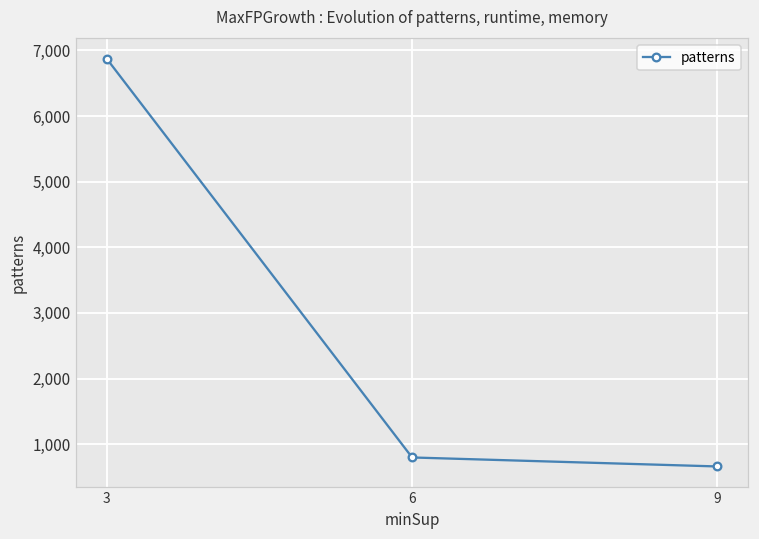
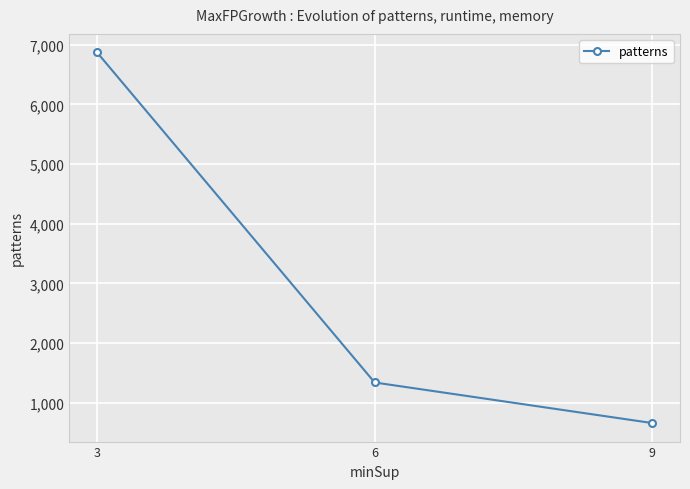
  {
    "3": "6,900",
-   "6": "800",
+   "6": "1,300",
    "9": "700"
  }
